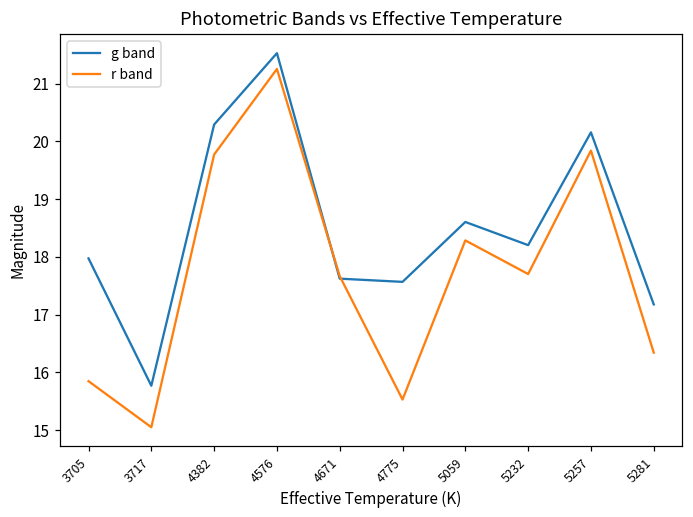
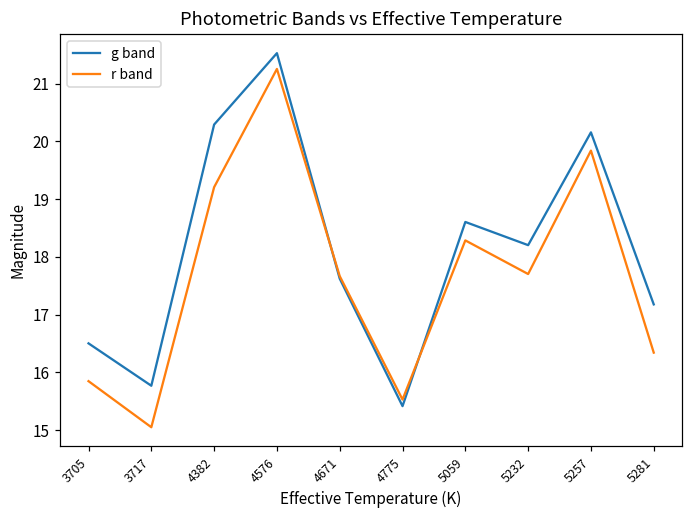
  {
    "g band": {
-     "3705": 18.0,
+     "3705": 16.5,
      "3717": 15.8,
      "4382": 20.3,
      "4576": 21.5,
-     "4775": 17.6,
+     "4775": 15.4,
      "5059": 18.6,
      "5232": 18.2,
      "5257": 20.2,
      "5281": 17.2
    },
    "r band": {
      "3705": 15.8,
      "3717": 15.0,
-     "4382": 19.8,
+     "4382": 19.2,
      "4576": 21.3,
      "4775": 15.5,
      "5059": 18.3,
      "5232": 17.7,
      "5257": 19.8,
      "5281": 16.3
    }
  }
